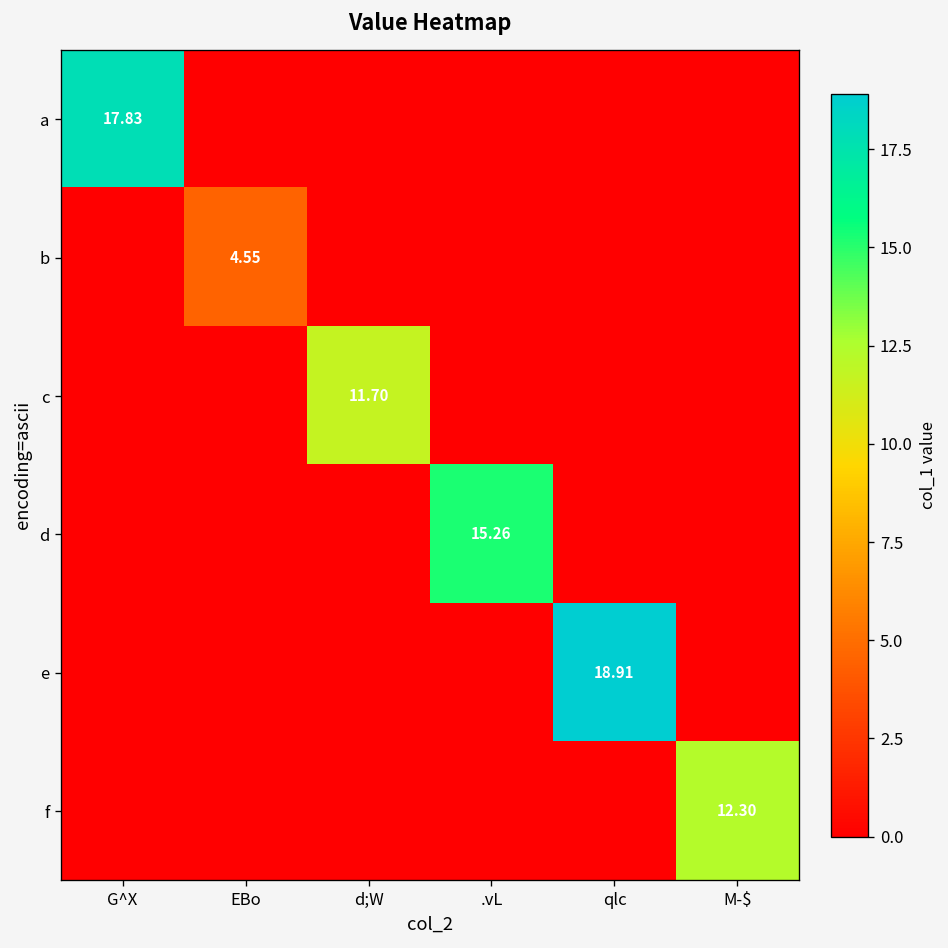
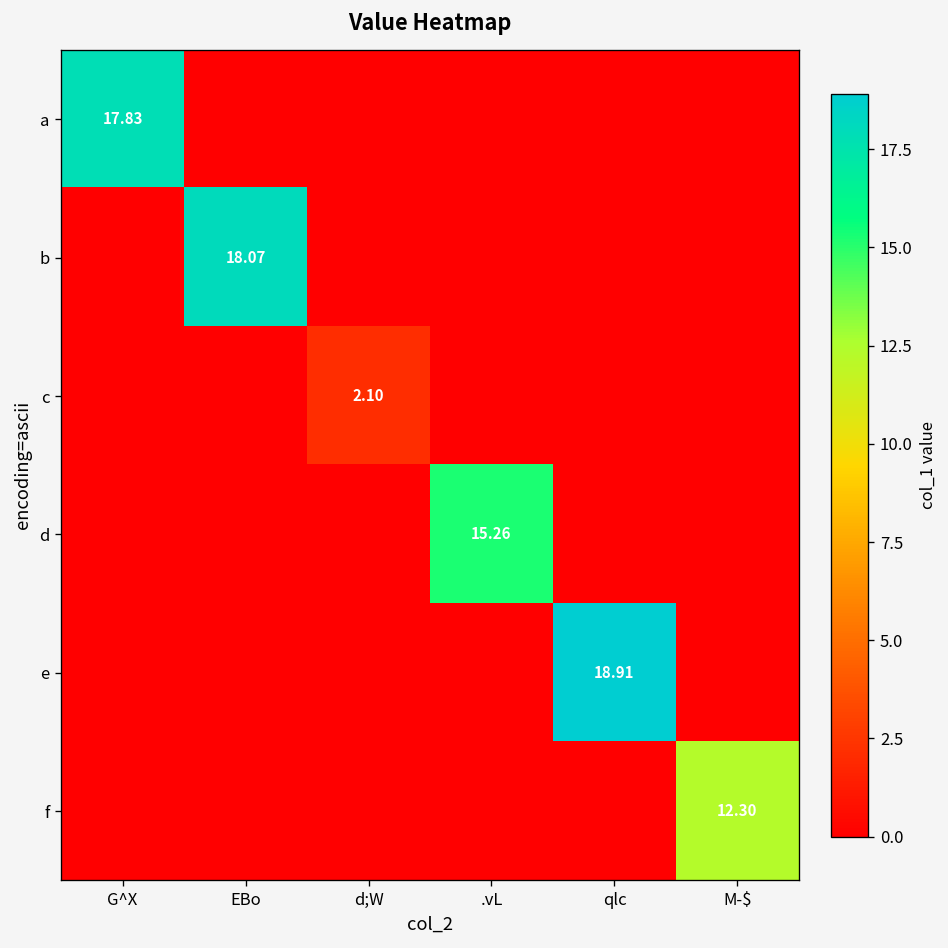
  {
    "a": {
      "G^X": 17.83
    },
    "b": {
-     "EBo": 4.55
+     "EBo": 18.07
    },
    "c": {
-     "d;W": 11.70
+     "d;W": 2.10
    },
    "d": {
      ".vL": 15.26
    },
    "e": {
      "qlc": 18.91
    },
    "f": {
      "M-$": 12.30
    }
  }
